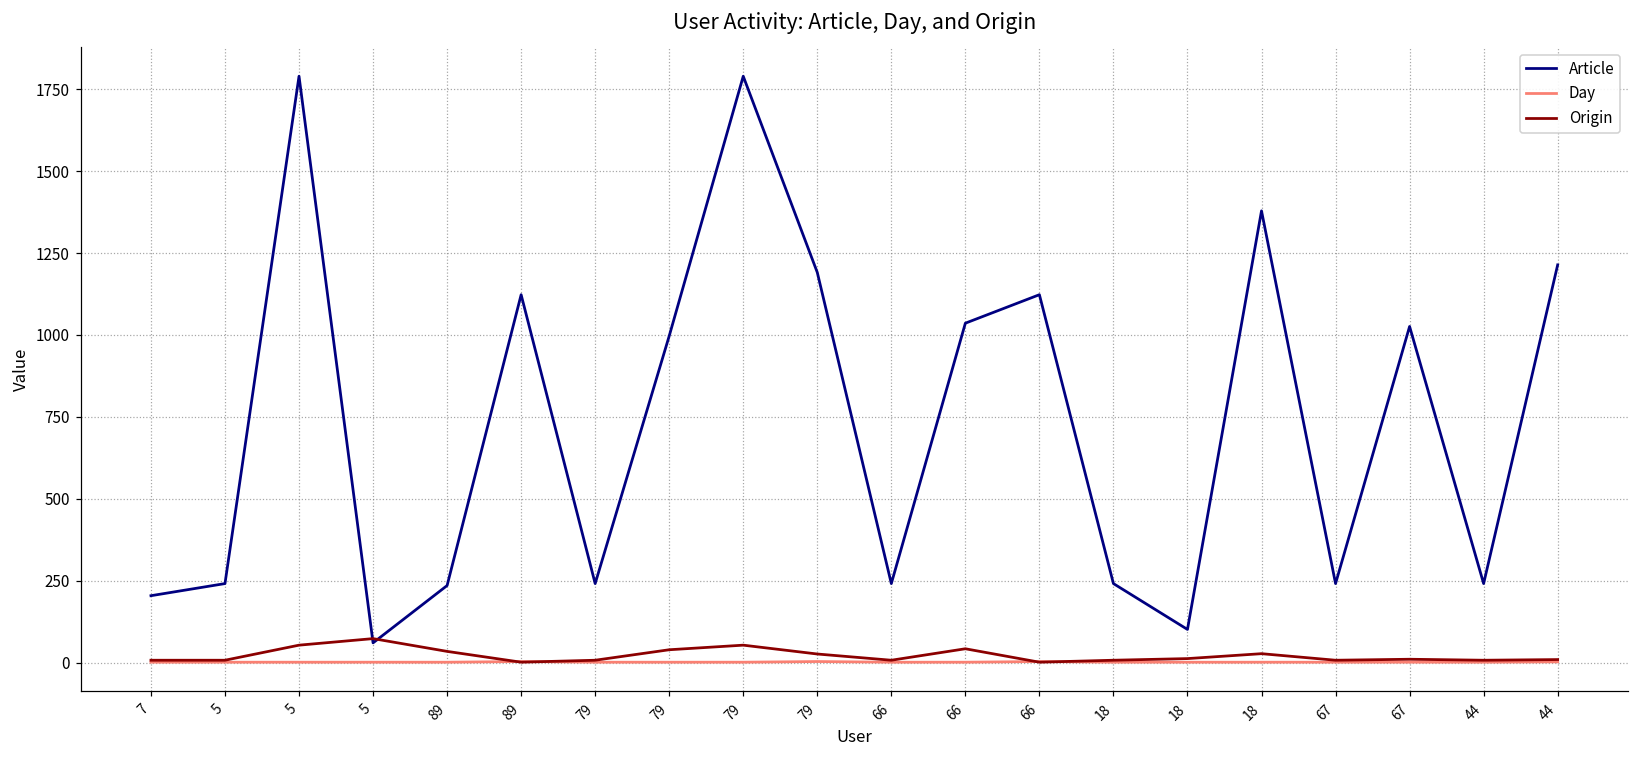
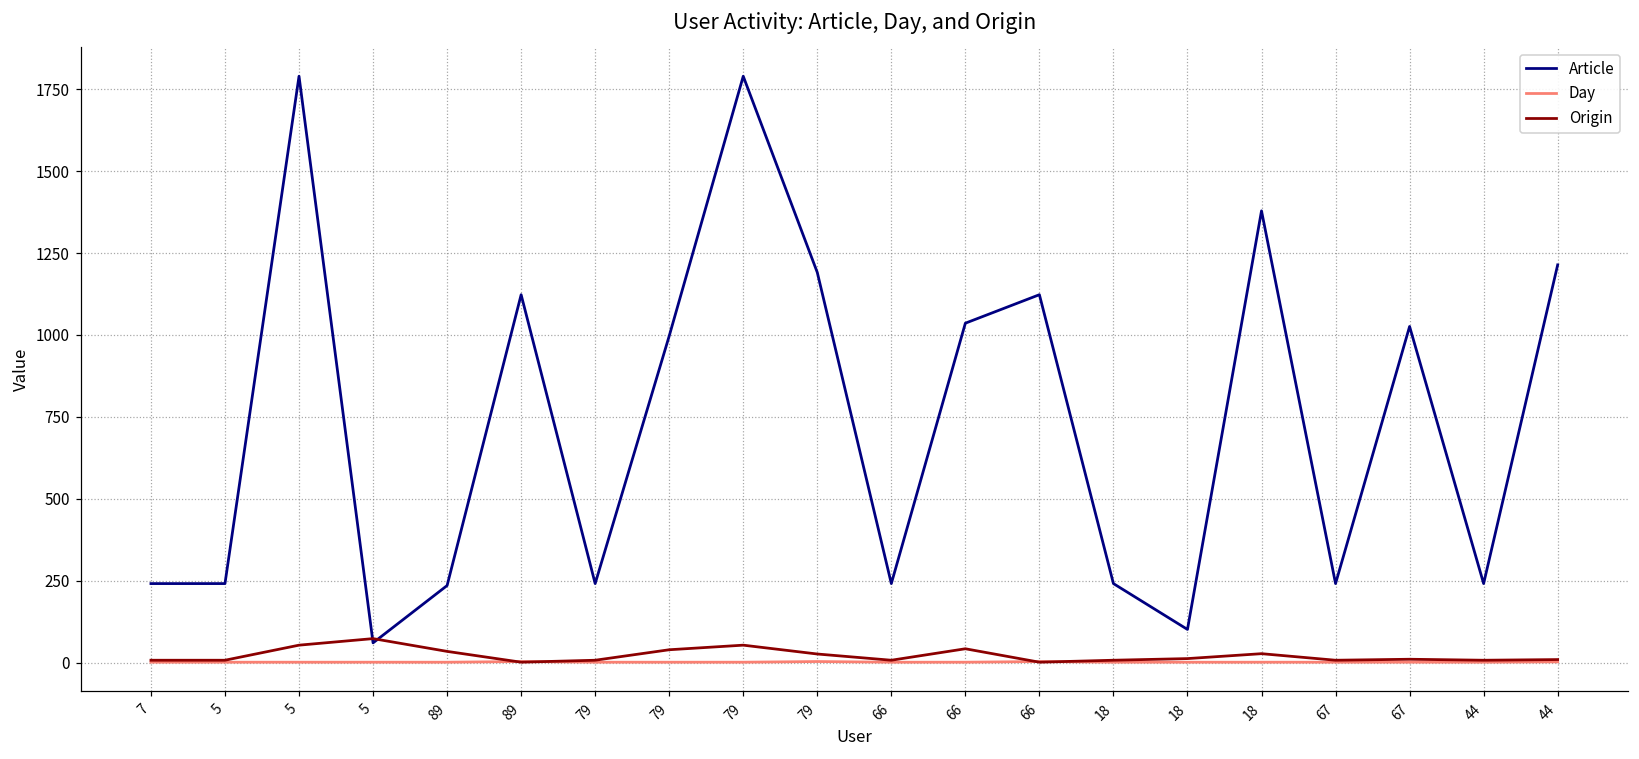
  {
    "Article": {
-     "7": 200
+     "7": 240
    }
  }
